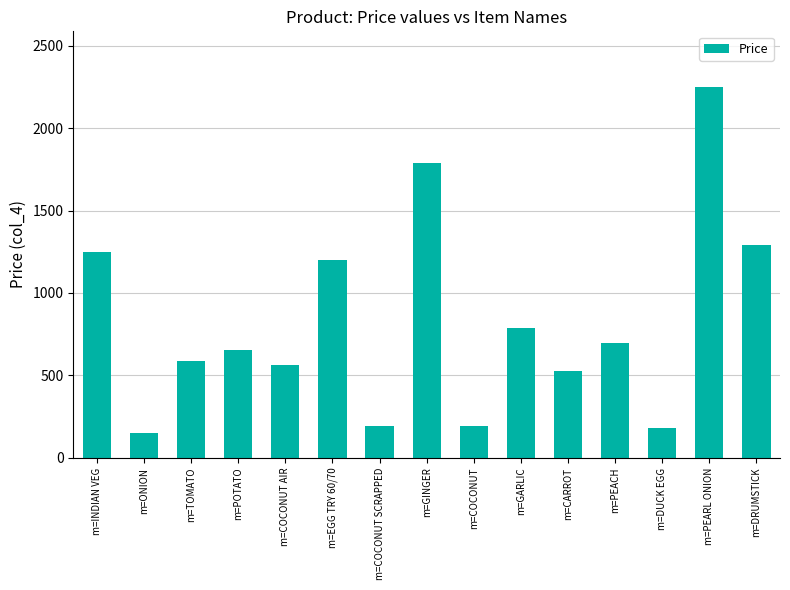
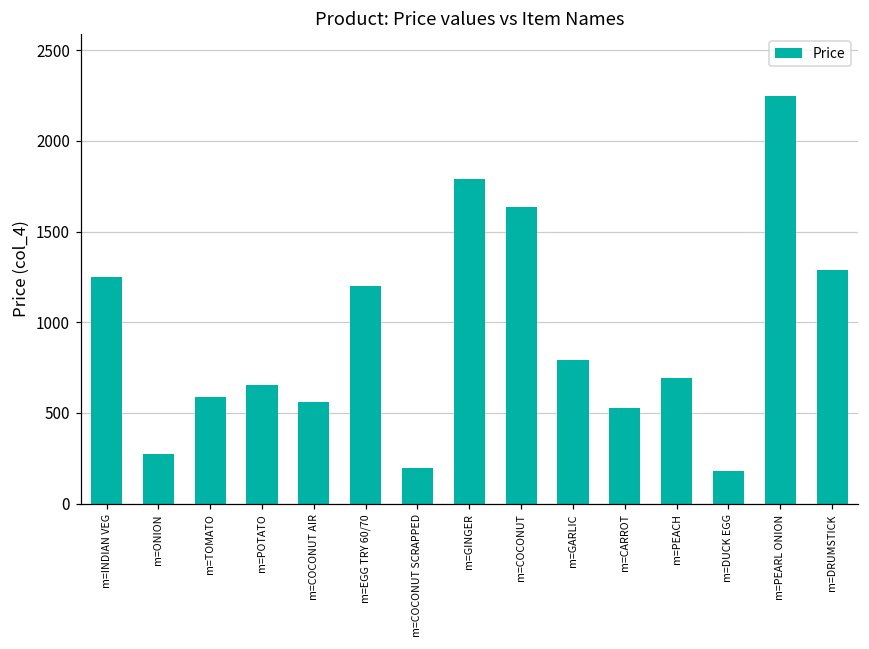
  {
    "m=INDIAN VEG": 1250,
-   "m=ONION": 150,
+   "m=ONION": 280,
    "m=TOMATO": 590,
    "m=POTATO": 650,
    "m=COCONUT AIR": 560,
    "m=EGG TRY 60/70": 1200,
    "m=COCONUT SCRAPPED": 200,
    "m=GINGER": 1790,
-   "m=COCONUT": 190,
+   "m=COCONUT": 1640,
    "m=GARLIC": 790,
    "m=CARROT": 530,
    "m=PEACH": 700,
    "m=DUCK EGG": 180,
    "m=PEARL ONION": 2250,
    "m=DRUMSTICK": 1290
  }
